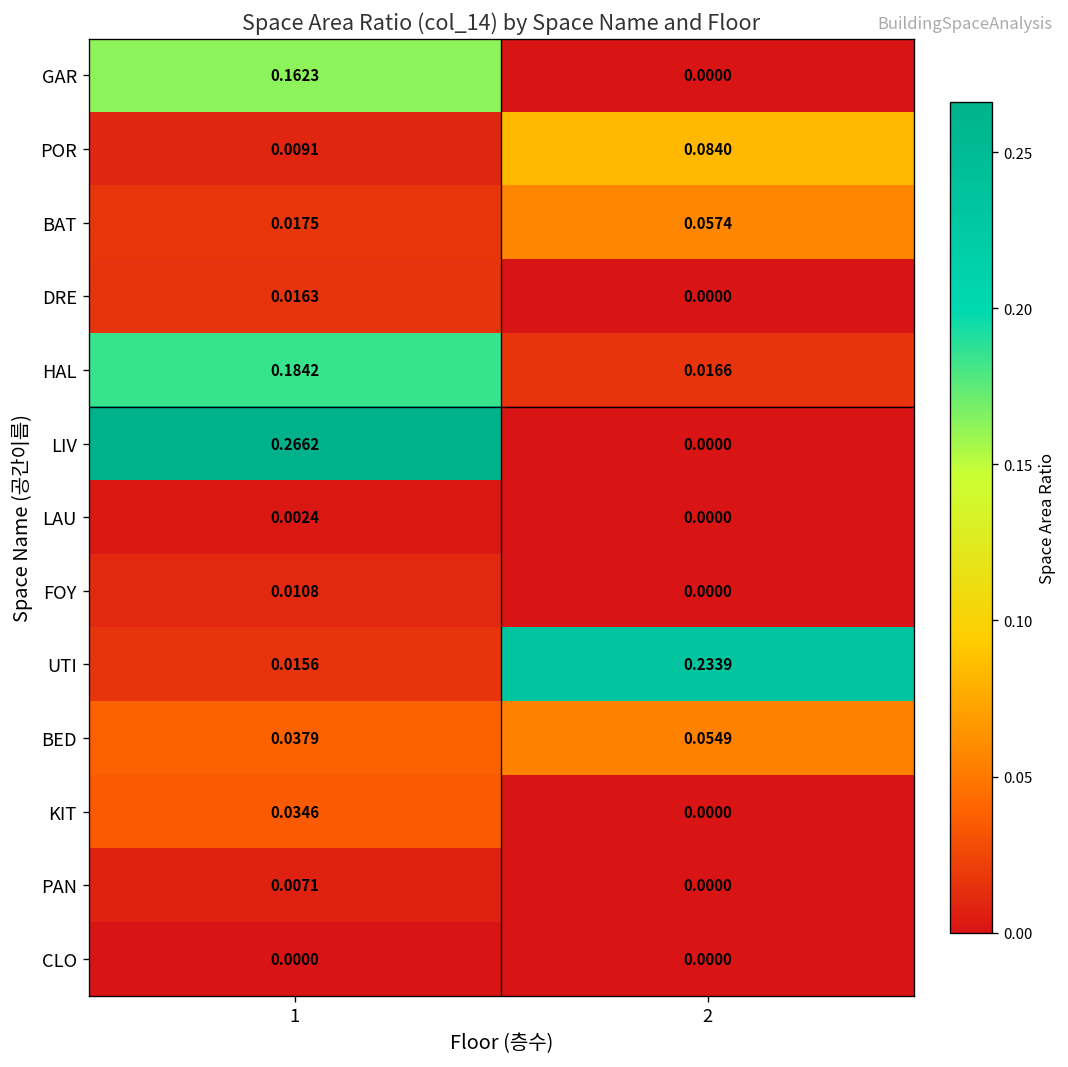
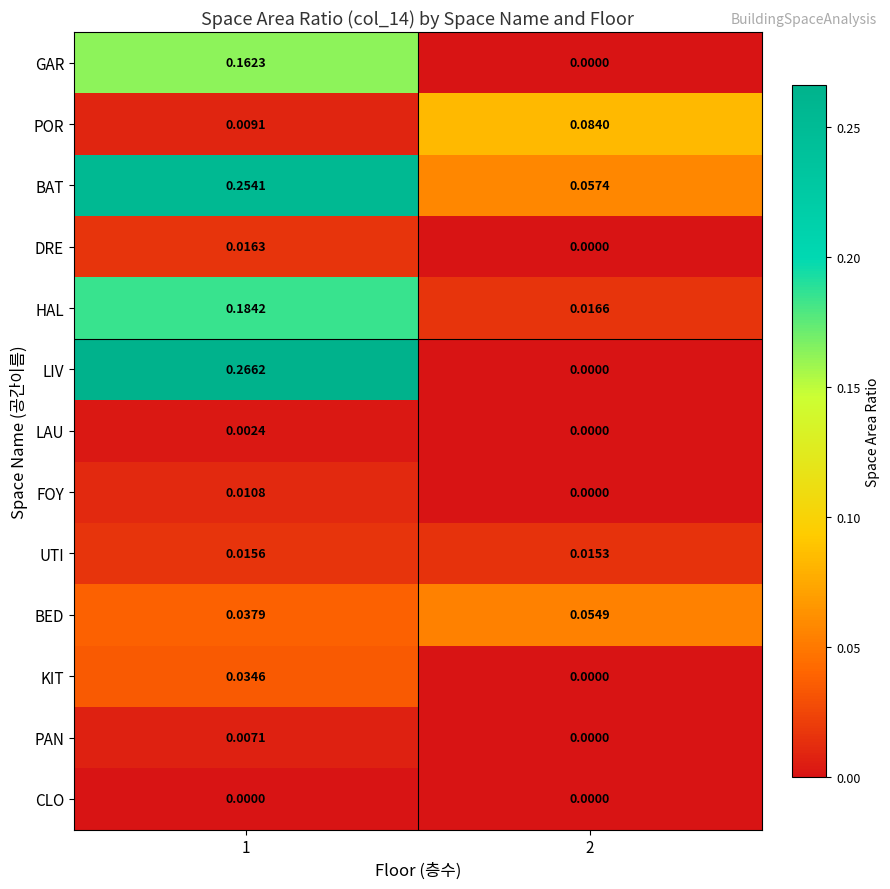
  {
    "GAR": {
      "1": 0.1623,
      "2": 0.0000
    },
    "POR": {
      "1": 0.0091,
      "2": 0.0840
    },
    "BAT": {
-     "1": 0.0175,
+     "1": 0.2541,
      "2": 0.0574
    },
    "DRE": {
      "1": 0.0163,
      "2": 0.0000
    },
    "HAL": {
      "1": 0.1842,
      "2": 0.0166
    },
    "LIV": {
      "1": 0.2662,
      "2": 0.0000
    },
    "LAU": {
      "1": 0.0024,
      "2": 0.0000
    },
    "FOY": {
      "1": 0.0108,
      "2": 0.0000
    },
    "UTI": {
      "1": 0.0156,
-     "2": 0.2339
+     "2": 0.0153
    },
    "BED": {
      "1": 0.0379,
      "2": 0.0549
    },
    "KIT": {
      "1": 0.0346,
      "2": 0.0000
    },
    "PAN": {
      "1": 0.0071,
      "2": 0.0000
    },
    "CLO": {
      "1": 0.0000,
      "2": 0.0000
    }
  }
